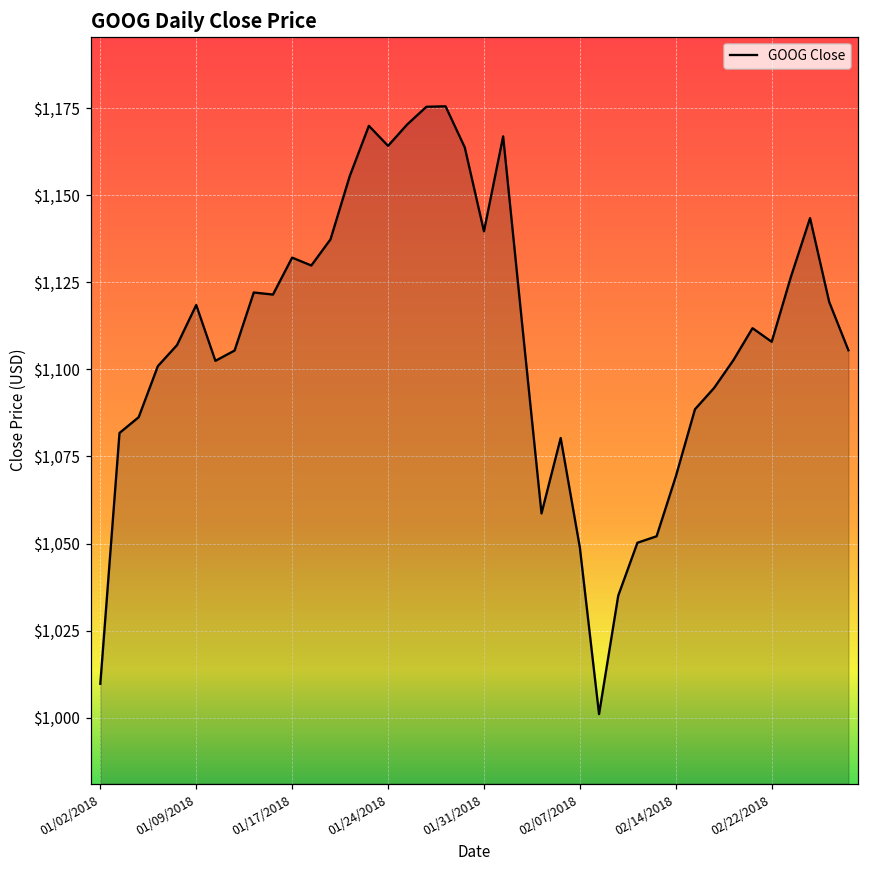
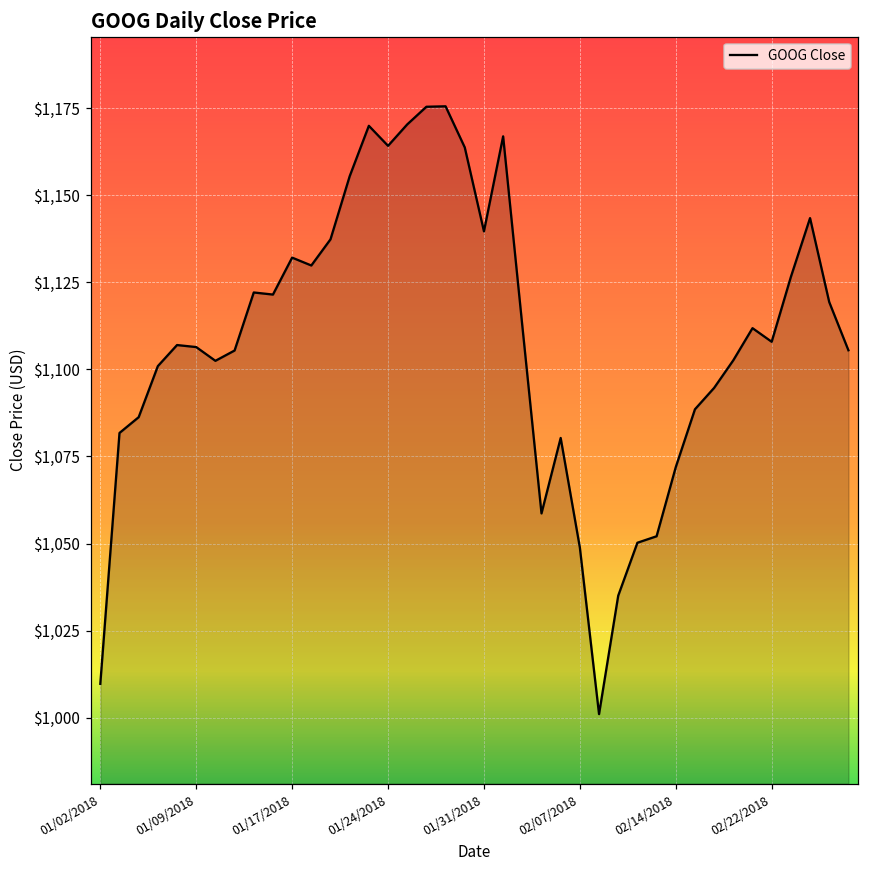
  {
    "01/02/2018": "$1,010",
-   "01/09/2018": "$1,119",
+   "01/09/2018": "$1,106",
    "01/17/2018": "$1,132",
    "01/24/2018": "$1,164",
    "01/31/2018": "$1,140",
    "02/07/2018": "$1,049",
-   "02/14/2018": "$1,069",
+   "02/14/2018": "$1,072",
    "02/22/2018": "$1,108"
  }
